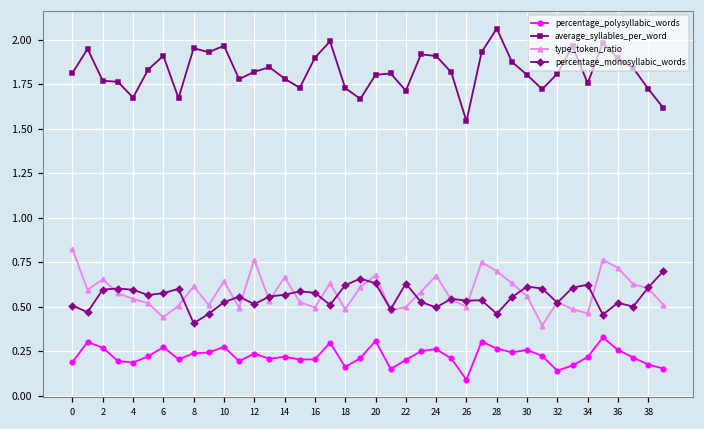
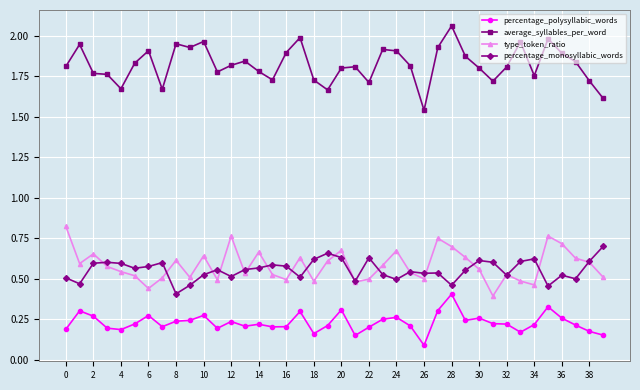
  {
    "percentage_polysyllabic_words": {
      "0": 0.19,
      "2": 0.27,
      "4": 0.19,
      "6": 0.27,
      "8": 0.24,
      "10": 0.27,
      "12": 0.24,
      "14": 0.22,
      "16": 0.20,
      "18": 0.16,
      "20": 0.31,
      "22": 0.20,
      "24": 0.26,
      "26": 0.09,
-     "28": 0.27,
+     "28": 0.41,
      "30": 0.26,
-     "32": 0.14,
+     "32": 0.22,
      "34": 0.22,
      "36": 0.26,
      "38": 0.18
    },
    "type_token_ratio": {
      "0": 0.82,
      "2": 0.65,
      "4": 0.54,
      "6": 0.44,
      "8": 0.61,
      "10": 0.64,
      "12": 0.76,
      "14": 0.67,
      "16": 0.50,
      "18": 0.49,
      "20": 0.68,
      "22": 0.50,
      "24": 0.67,
      "26": 0.50,
      "28": 0.70,
      "30": 0.56,
      "34": 0.46,
      "36": 0.72
    }
  }
